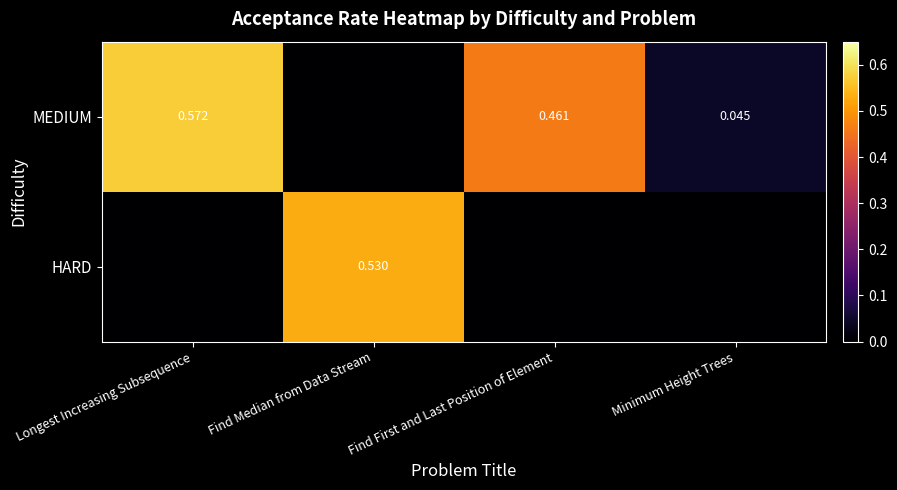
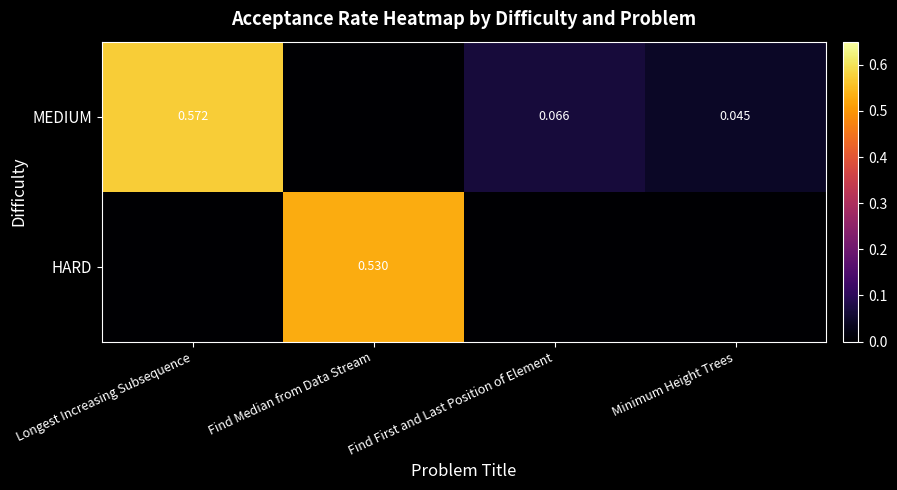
  {
    "MEDIUM": {
      "Longest Increasing Subsequence": 0.572,
-     "Find First and Last Position of Element": 0.461,
+     "Find First and Last Position of Element": 0.066,
      "Minimum Height Trees": 0.045
    },
    "HARD": {
      "Find Median from Data Stream": 0.530
    }
  }
